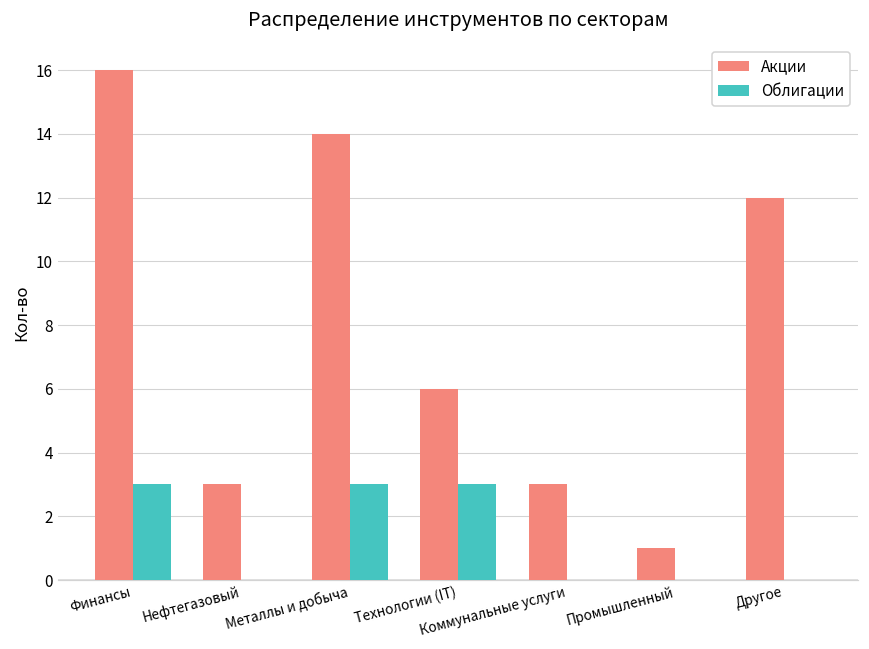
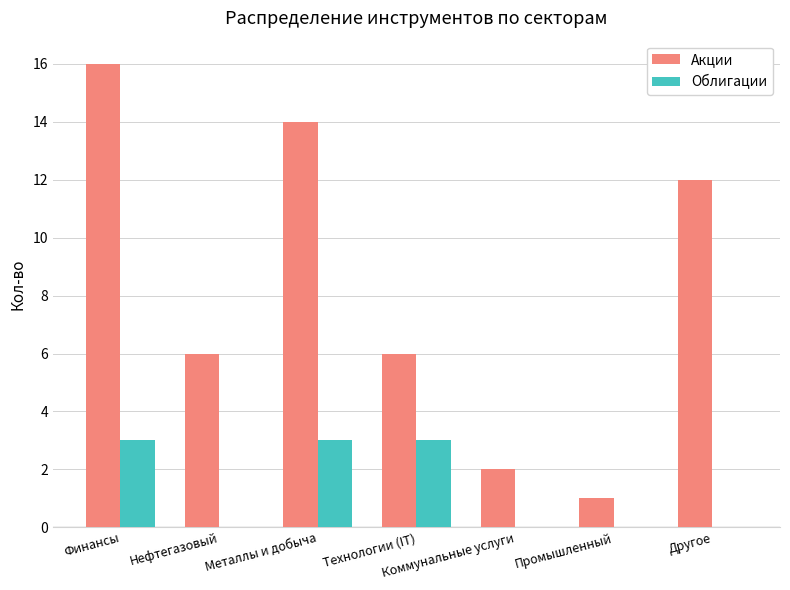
  {
    "Акции": {
      "Финансы": 16,
-     "Нефтегазовый": 3,
+     "Нефтегазовый": 6,
      "Металлы и добыча": 14,
      "Технологии (IT)": 6,
-     "Коммунальные услуги": 3,
+     "Коммунальные услуги": 2,
      "Промышленный": 1,
      "Другое": 12
    },
    "Облигации": {
      "Финансы": 3,
      "Нефтегазовый": 0,
      "Металлы и добыча": 3,
      "Технологии (IT)": 3,
      "Коммунальные услуги": 0,
      "Промышленный": 0,
      "Другое": 0
    }
  }
